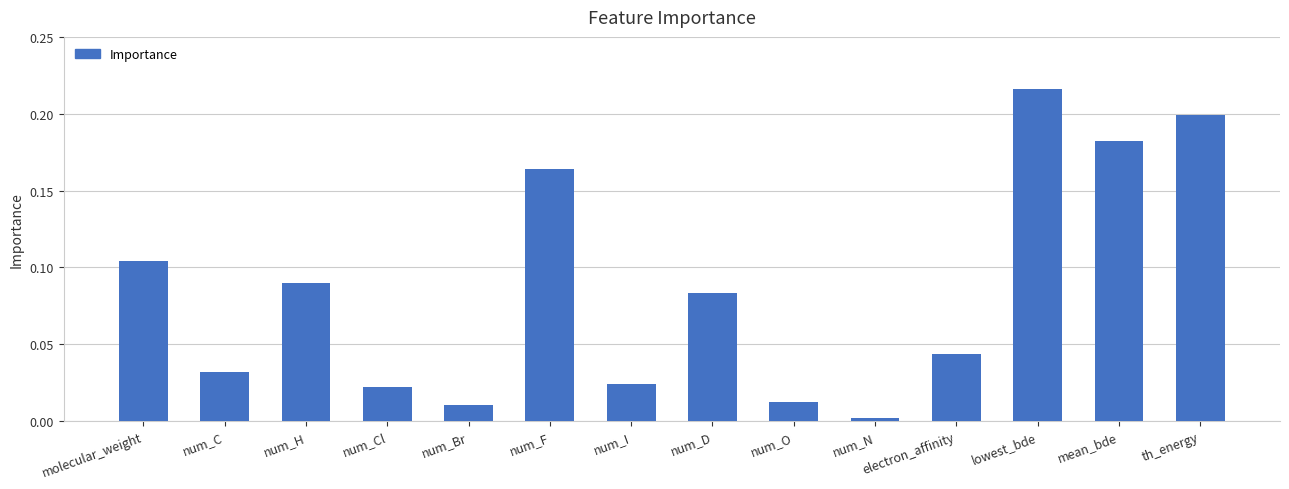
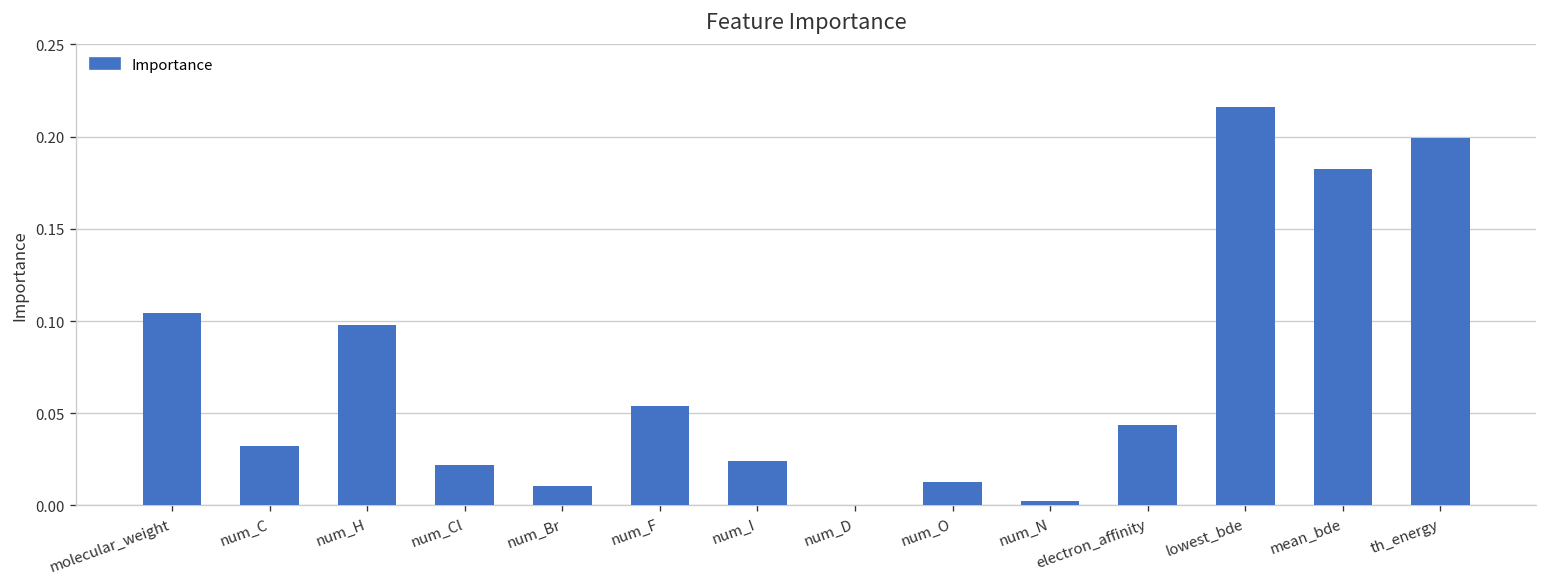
  {
    "molecular_weight": 0.104,
    "num_C": 0.032,
-   "num_H": 0.090,
+   "num_H": 0.098,
    "num_Cl": 0.022,
    "num_Br": 0.010,
-   "num_F": 0.164,
+   "num_F": 0.054,
    "num_I": 0.024,
-   "num_D": 0.083,
+   "num_D": 0.000,
    "num_O": 0.013,
    "num_N": 0.002,
    "electron_affinity": 0.043,
    "lowest_bde": 0.216,
    "mean_bde": 0.182,
    "th_energy": 0.199
  }
